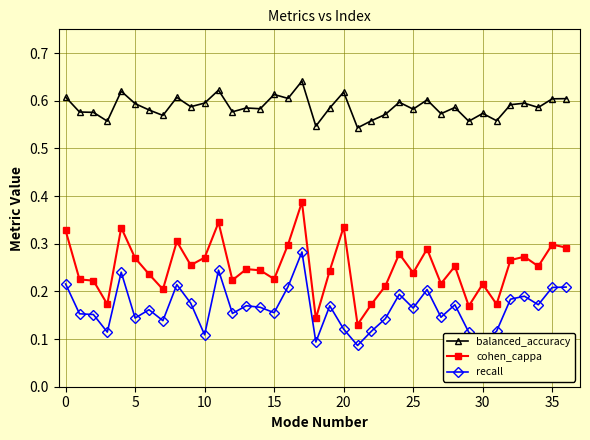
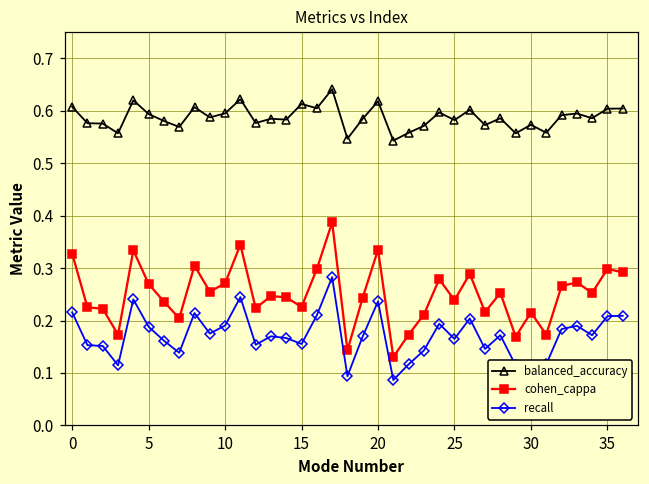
  {
    "balanced_accuracy": {
      "0": 0.61,
      "5": 0.59,
      "10": 0.60,
      "15": 0.61,
      "20": 0.62,
      "25": 0.58,
      "30": 0.57,
      "35": 0.60
    },
    "cohen_cappa": {
      "0": 0.33,
      "5": 0.27,
      "10": 0.27,
      "15": 0.23,
      "20": 0.34,
      "25": 0.24,
      "30": 0.22,
      "35": 0.30
    },
    "recall": {
      "0": 0.22,
-     "5": 0.14,
-     "10": 0.11,
+     "5": 0.19,
+     "10": 0.19,
      "15": 0.16,
-     "20": 0.12,
+     "20": 0.24,
      "25": 0.17,
      "35": 0.21
    }
  }
